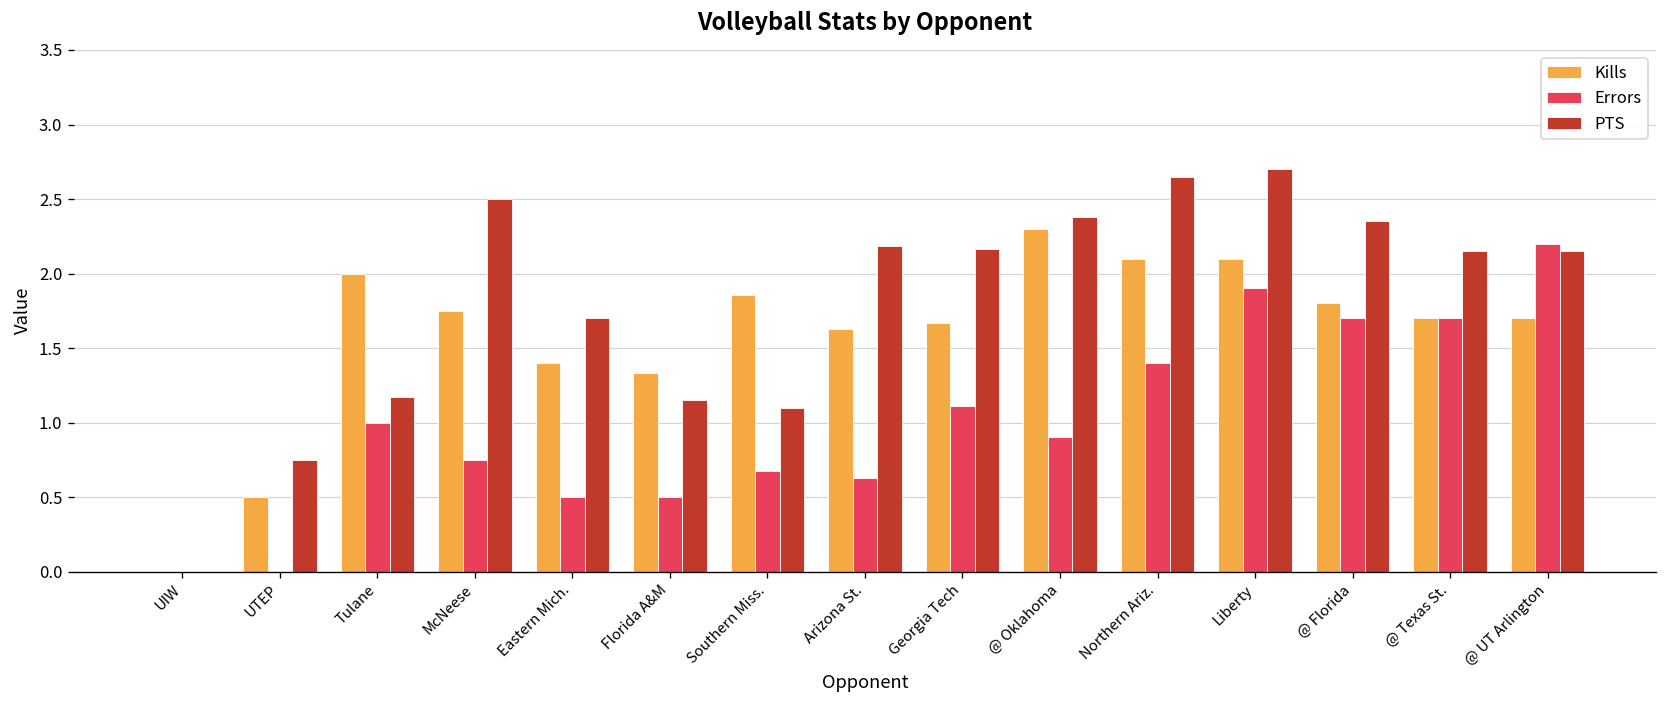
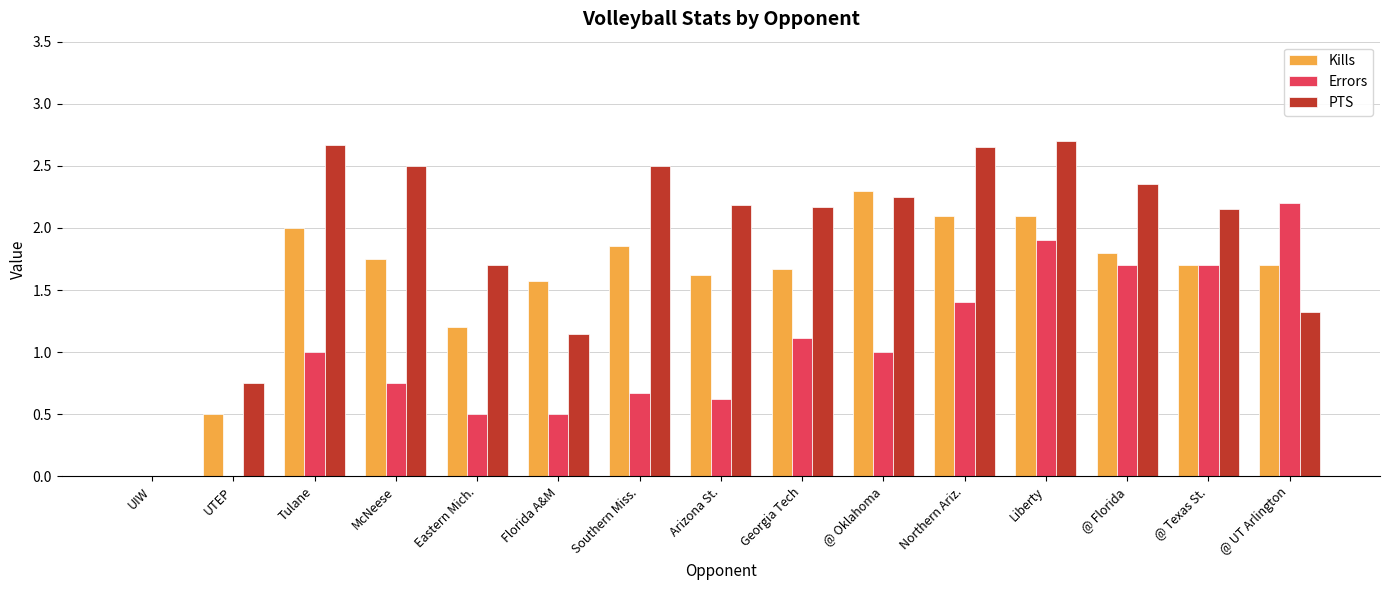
  {
    "Kills": {
      "UIW": 0.00,
      "UTEP": 0.50,
      "Tulane": 2.00,
      "McNeese": 1.75,
-     "Eastern Mich.": 1.4,
-     "Florida A&M": 1.33,
+     "Eastern Mich.": 1.2,
+     "Florida A&M": 1.57,
      "Southern Miss.": 1.86,
      "Arizona St.": 1.63,
      "Georgia Tech": 1.67,
      "@ Oklahoma": 2.30,
      "Northern Ariz.": 2.10,
      "Liberty": 2.10,
      "@ Florida": 1.80,
      "@ Texas St.": 1.70,
      "@ UT Arlington": 1.70
    },
    "Errors": {
      "UIW": 0.0,
      "UTEP": 0.0,
      "Tulane": 1.0,
      "McNeese": 0.75,
      "Eastern Mich.": 0.5,
      "Florida A&M": 0.5,
      "Southern Miss.": 0.67,
      "Arizona St.": 0.63,
      "Georgia Tech": 1.1,
-     "@ Oklahoma": 0.9,
+     "@ Oklahoma": 1.0,
      "Northern Ariz.": 1.4,
      "Liberty": 1.9,
      "@ Florida": 1.7,
      "@ Texas St.": 1.7,
      "@ UT Arlington": 2.2
    },
    "PTS": {
      "UIW": 0.00,
      "UTEP": 0.75,
-     "Tulane": 1.17,
+     "Tulane": 2.67,
      "McNeese": 2.50,
      "Eastern Mich.": 1.70,
      "Florida A&M": 1.15,
-     "Southern Miss.": 1.1,
+     "Southern Miss.": 2.5,
      "Arizona St.": 2.19,
      "Georgia Tech": 2.17,
-     "@ Oklahoma": 2.38,
+     "@ Oklahoma": 2.25,
      "Northern Ariz.": 2.65,
      "Liberty": 2.70,
      "@ Florida": 2.35,
      "@ Texas St.": 2.15,
-     "@ UT Arlington": 2.15
+     "@ UT Arlington": 1.32
    }
  }
